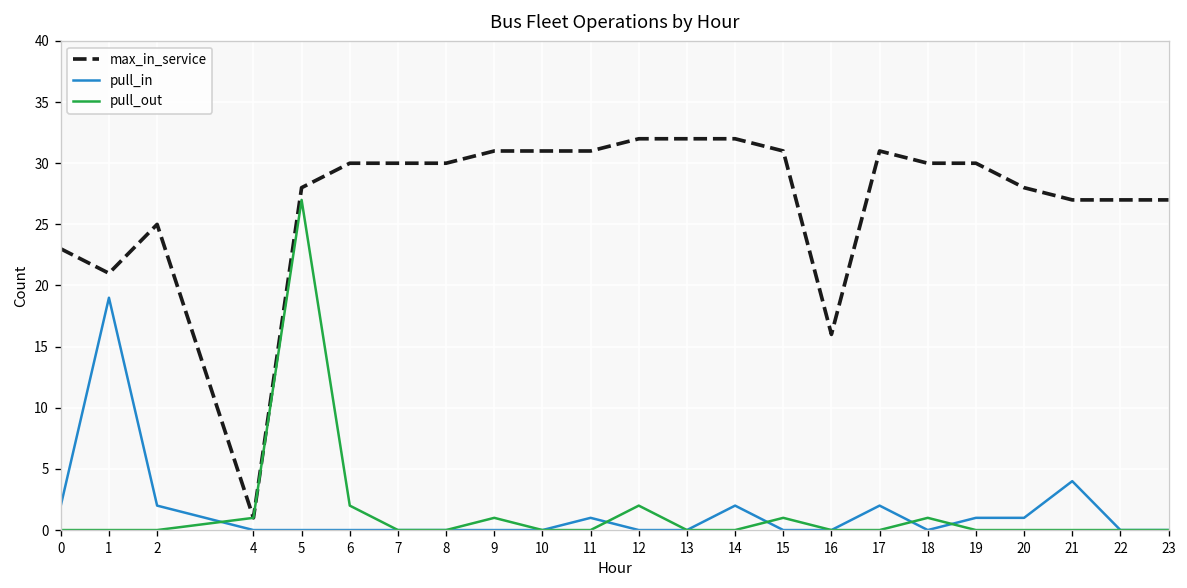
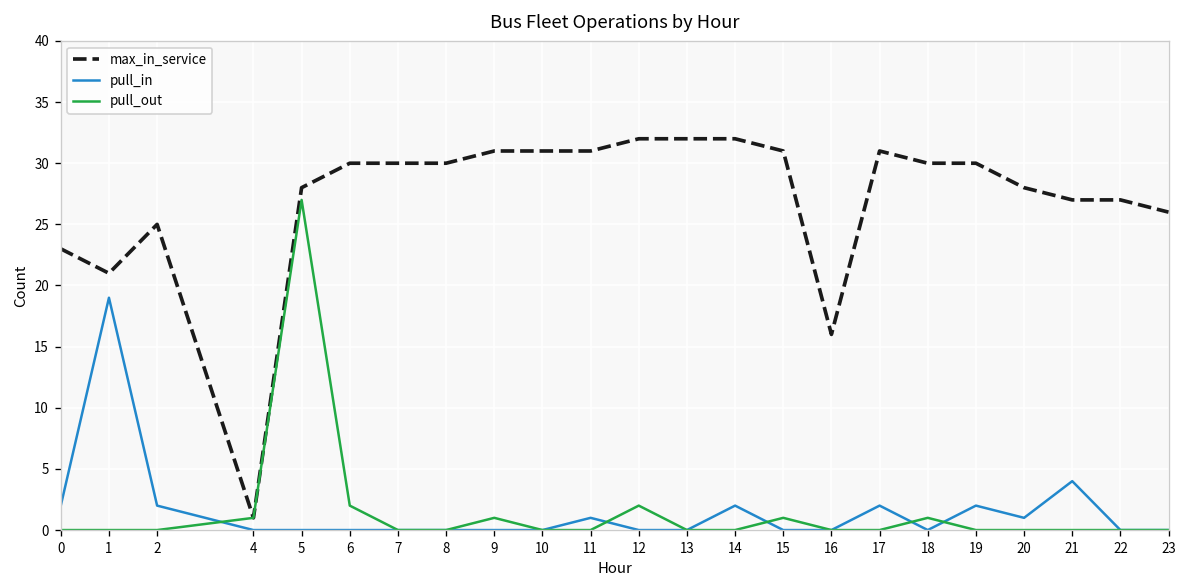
  {
    "max_in_service": {
      "0": 23,
      "1": 21,
      "2": 25,
      "5": 28,
      "6": 30,
      "7": 30,
      "8": 30,
      "9": 31,
      "10": 31,
      "11": 31,
      "12": 32,
      "13": 32,
      "14": 32,
      "15": 31,
      "16": 16,
      "17": 31,
      "18": 30,
      "19": 30,
      "20": 28,
      "21": 27,
      "22": 27,
-     "23": 27
+     "23": 26
    },
    "pull_in": {
      "0": 2,
      "1": 19,
      "2": 2,
      "4": 0,
      "5": 0,
      "6": 0,
      "9": 0,
      "11": 1,
      "12": 0,
      "14": 2,
      "15": 0,
      "17": 2,
      "18": 0,
-     "19": 1,
+     "19": 2,
      "20": 1,
      "21": 4
    },
    "pull_out": {
      "0": 0,
      "1": 0,
      "2": 0,
      "5": 27,
      "6": 2,
      "9": 1,
      "11": 0,
      "12": 2,
      "14": 0,
      "15": 1,
      "17": 0,
      "18": 1,
      "19": 0,
      "20": 0,
      "21": 0
    }
  }
